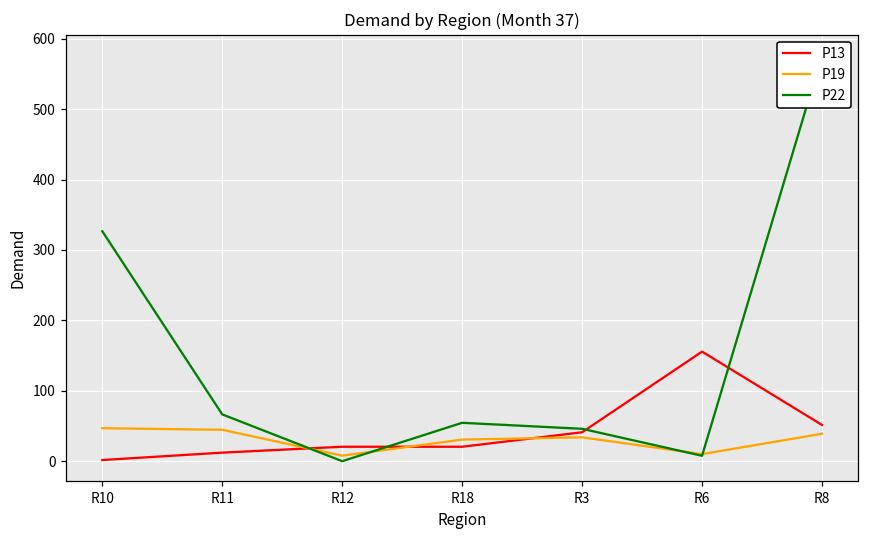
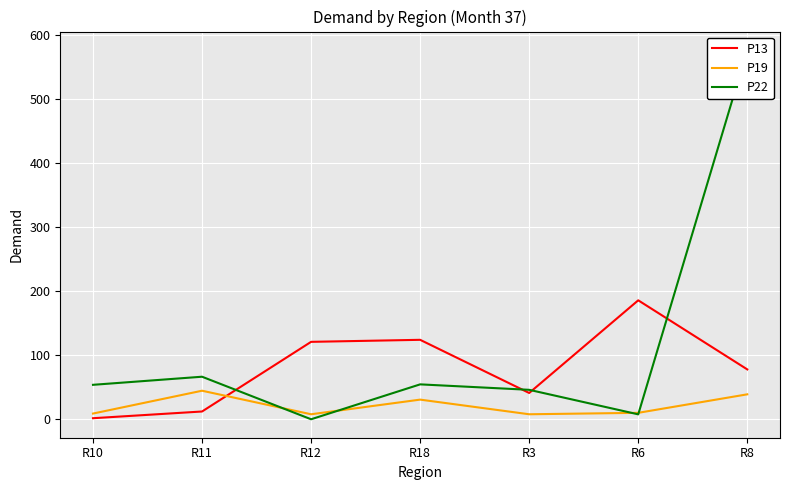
  {
    "P13": {
      "R10": 0,
      "R11": 10,
-     "R12": 20,
-     "R18": 20,
+     "R12": 120,
+     "R18": 120,
      "R3": 40,
-     "R6": 160,
-     "R8": 50
+     "R6": 190,
+     "R8": 80
    },
    "P19": {
-     "R10": 50,
+     "R10": 10,
      "R11": 40,
      "R12": 10,
      "R18": 30,
-     "R3": 30,
+     "R3": 10,
      "R8": 40
    },
    "P22": {
-     "R10": 330,
+     "R10": 50,
      "R11": 70,
      "R12": 0,
      "R18": 50,
      "R3": 50
    }
  }
